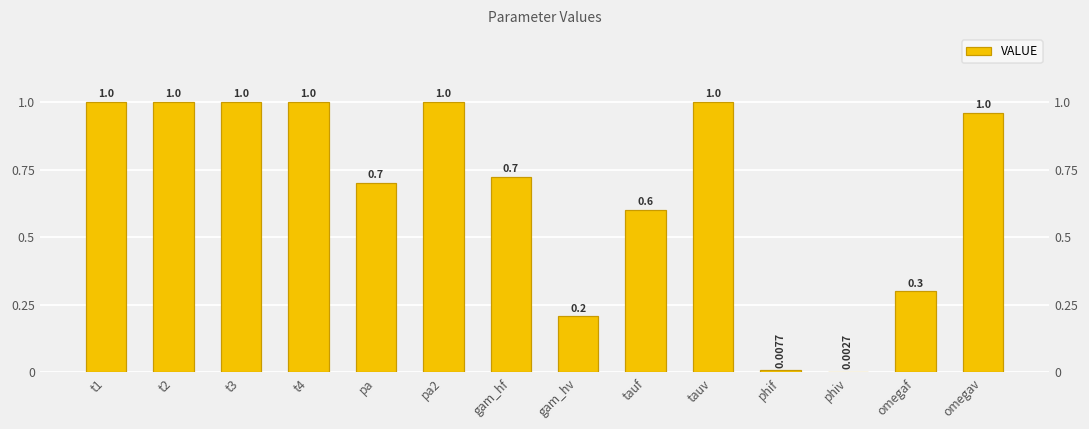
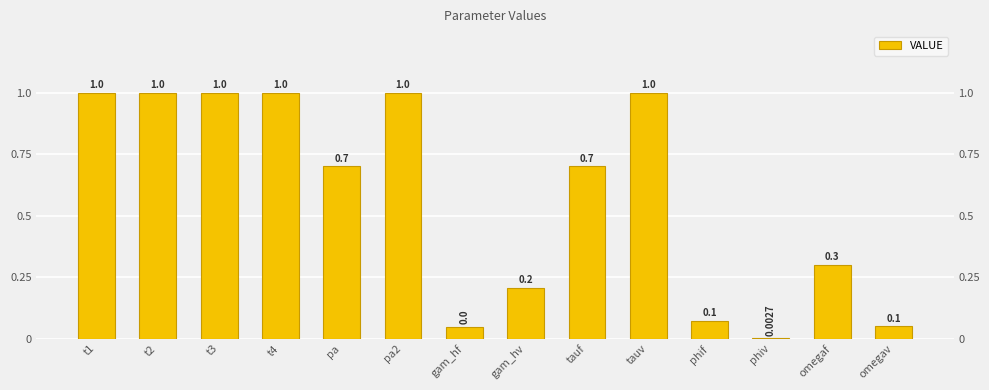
  {
    "t1": 1.0,
    "t2": 1.0,
    "t3": 1.0,
    "t4": 1.0,
    "pa": 0.7,
    "pa2": 1.0,
-   "gam_hf": 0.7,
+   "gam_hf": 0.0,
    "gam_hv": 0.2,
-   "tauf": 0.6,
+   "tauf": 0.7,
    "tauv": 1.0,
-   "phif": 0.0077,
+   "phif": 0.1,
    "phiv": 0.0027,
    "omegaf": 0.3,
-   "omegav": 1.0
+   "omegav": 0.1
  }
